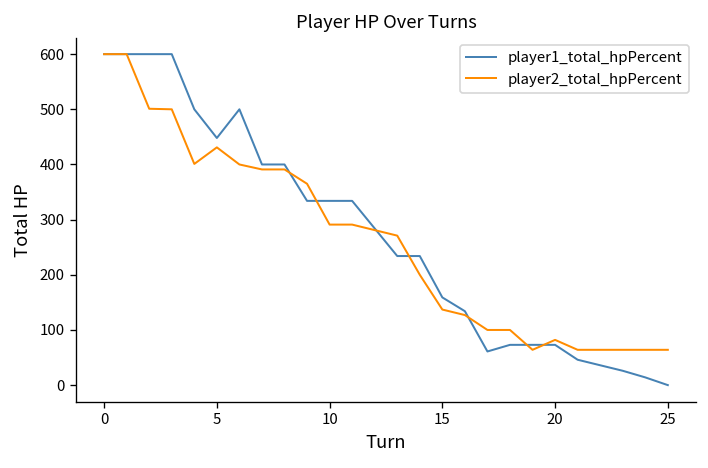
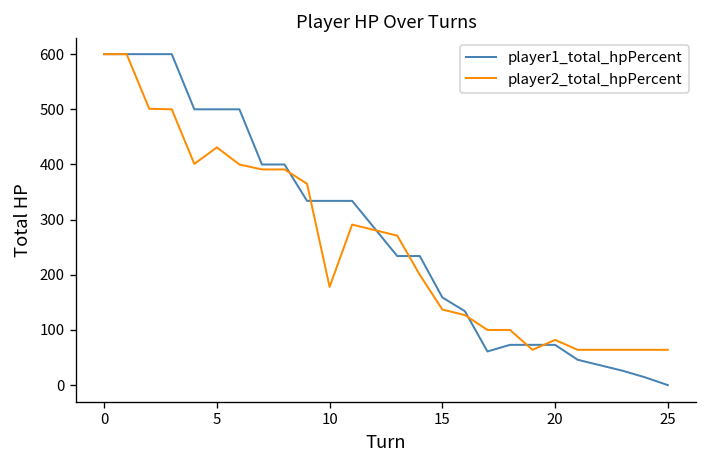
  {
    "player1_total_hpPercent": {
-     "5": 450,
+     "5": 500,
      "10": 330,
      "15": 160,
      "20": 70,
      "25": 0
    },
    "player2_total_hpPercent": {
      "5": 430,
-     "10": 290,
+     "10": 180,
      "15": 140,
      "20": 80,
      "25": 60
    }
  }
